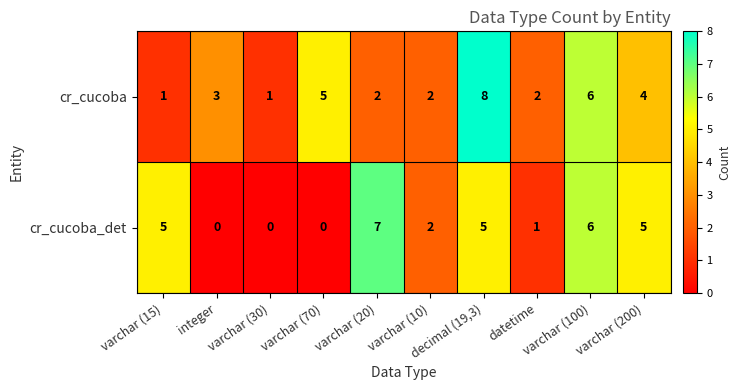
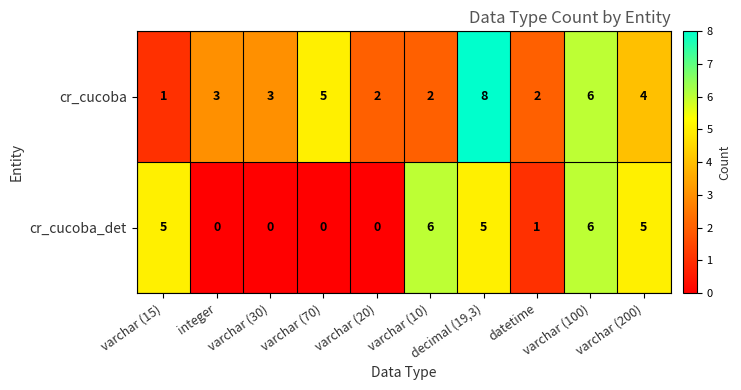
  {
    "cr_cucoba": {
      "varchar (15)": 1,
      "integer": 3,
-     "varchar (30)": 1,
+     "varchar (30)": 3,
      "varchar (70)": 5,
      "varchar (20)": 2,
      "varchar (10)": 2,
      "decimal (19,3)": 8,
      "datetime": 2,
      "varchar (100)": 6,
      "varchar (200)": 4
    },
    "cr_cucoba_det": {
      "varchar (15)": 5,
      "integer": 0,
      "varchar (30)": 0,
      "varchar (70)": 0,
-     "varchar (20)": 7,
-     "varchar (10)": 2,
+     "varchar (20)": 0,
+     "varchar (10)": 6,
      "decimal (19,3)": 5,
      "datetime": 1,
      "varchar (100)": 6,
      "varchar (200)": 5
    }
  }
